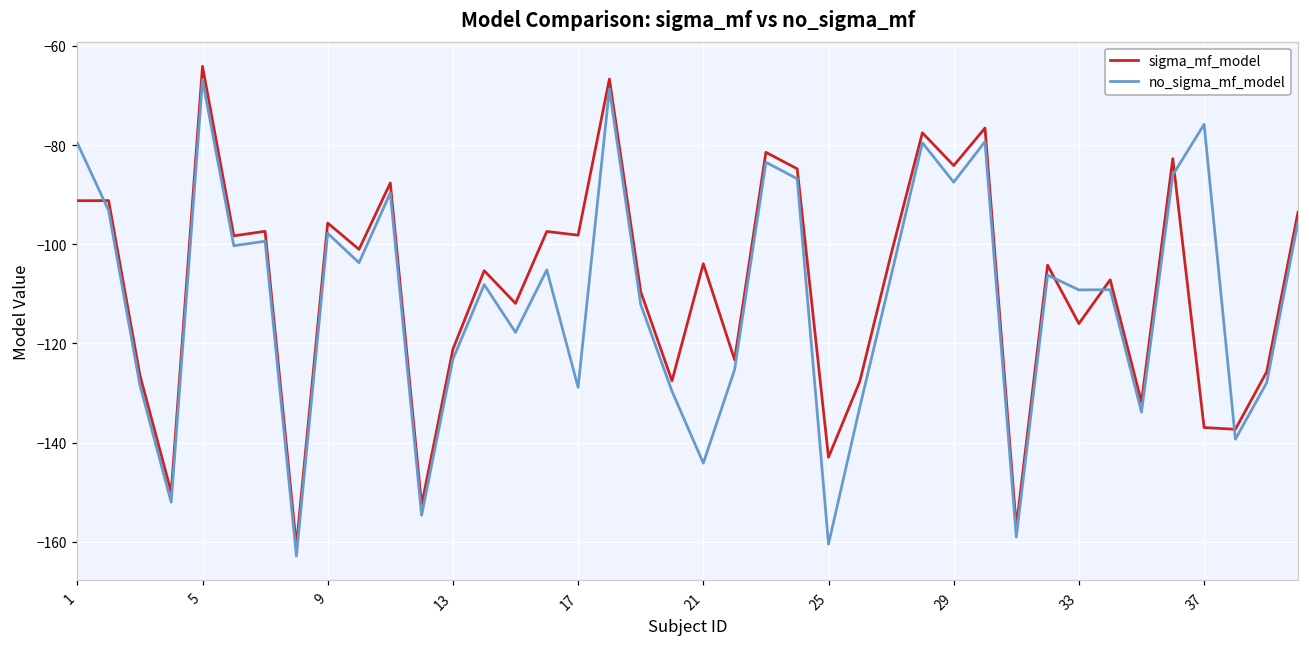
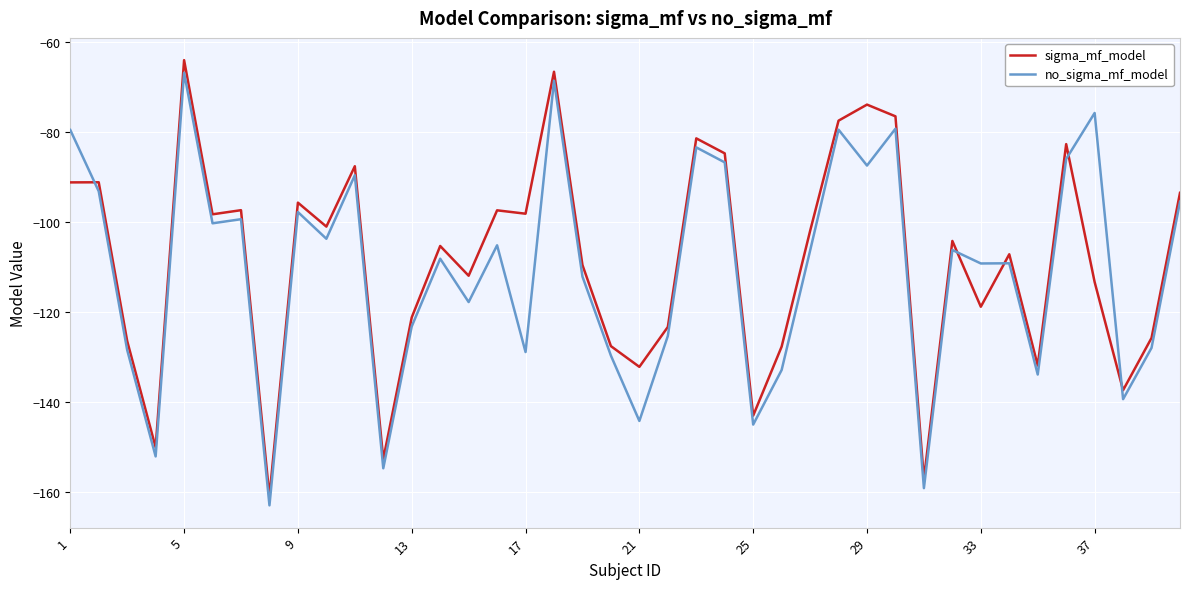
  {
    "sigma_mf_model": {
      "1": -91,
      "5": -64,
      "9": -96,
      "13": -121,
      "17": -98,
-     "21": -104,
+     "21": -132,
      "25": -143,
-     "29": -84,
-     "33": -116,
-     "37": -137
+     "29": -74,
+     "33": -119,
+     "37": -113
    },
    "no_sigma_mf_model": {
      "1": -80,
      "5": -67,
      "9": -98,
      "13": -123,
      "17": -129,
      "21": -144,
-     "25": -160,
+     "25": -145,
      "29": -87,
      "33": -109,
      "37": -76
    }
  }
